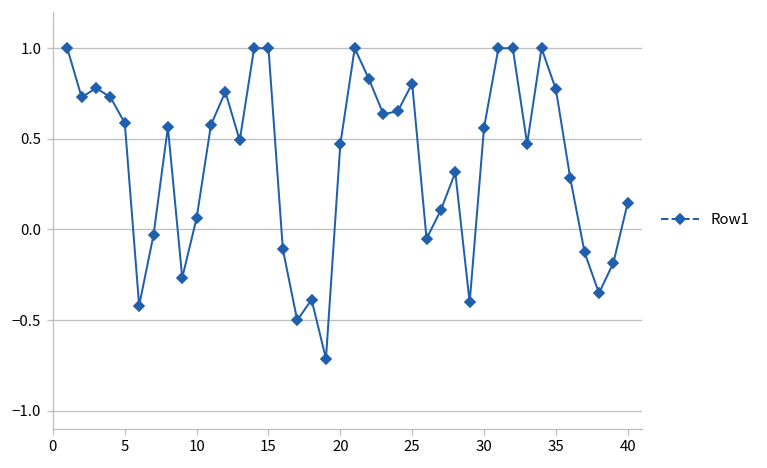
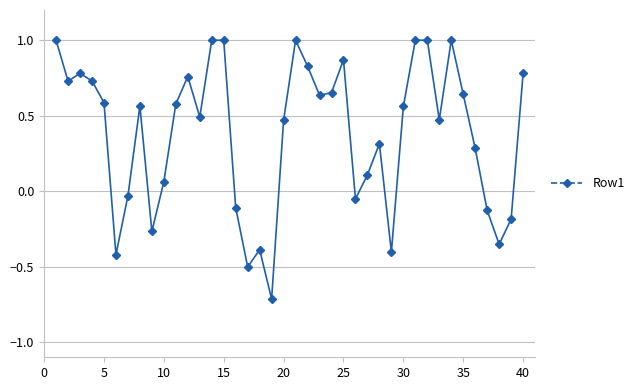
  {
    "5": 0.59,
    "10": 0.06,
    "15": 1.00,
    "20": 0.47,
-   "25": 0.81,
+   "25": 0.87,
    "30": 0.56,
-   "35": 0.77,
-   "40": 0.15
+   "35": 0.64,
+   "40": 0.78
  }
